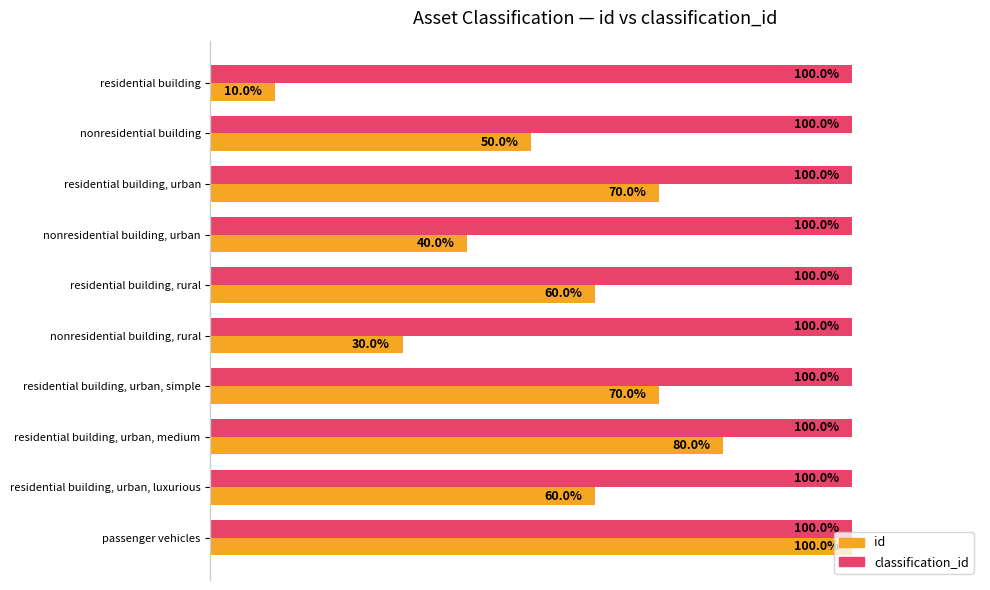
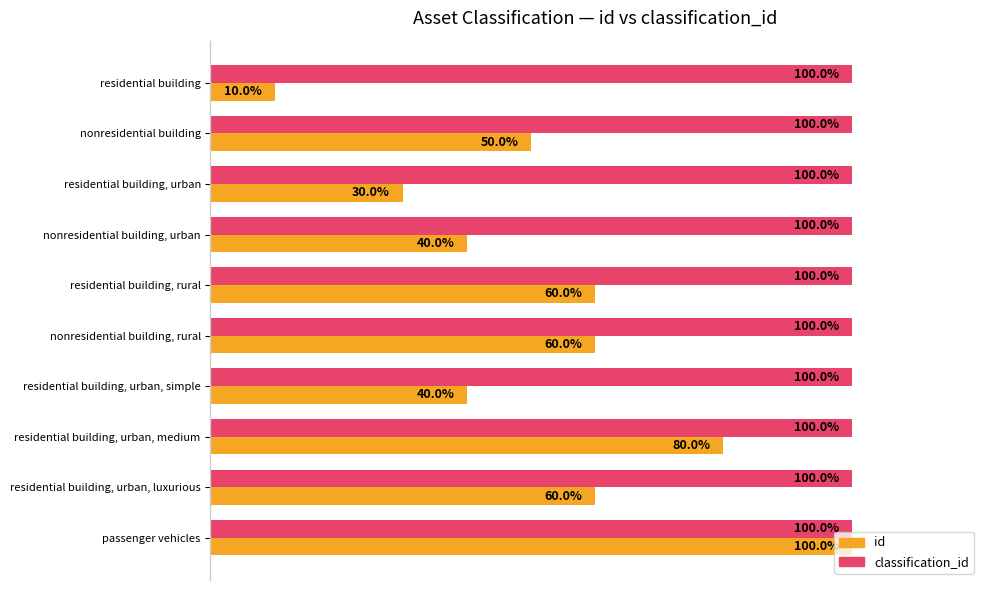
  {
    "id": {
      "residential building": "10.0%",
      "nonresidential building": "50.0%",
-     "residential building, urban": "70.0%",
+     "residential building, urban": "30.0%",
      "nonresidential building, urban": "40.0%",
      "residential building, rural": "60.0%",
-     "nonresidential building, rural": "30.0%",
-     "residential building, urban, simple": "70.0%",
+     "nonresidential building, rural": "60.0%",
+     "residential building, urban, simple": "40.0%",
      "residential building, urban, medium": "80.0%",
      "residential building, urban, luxurious": "60.0%"
    },
    "classification_id": {
      "residential building": "100.0%",
      "nonresidential building": "100.0%",
      "residential building, urban": "100.0%",
      "nonresidential building, urban": "100.0%",
      "residential building, rural": "100.0%",
      "nonresidential building, rural": "100.0%",
      "residential building, urban, simple": "100.0%",
      "residential building, urban, medium": "100.0%",
      "residential building, urban, luxurious": "100.0%"
    }
  }
